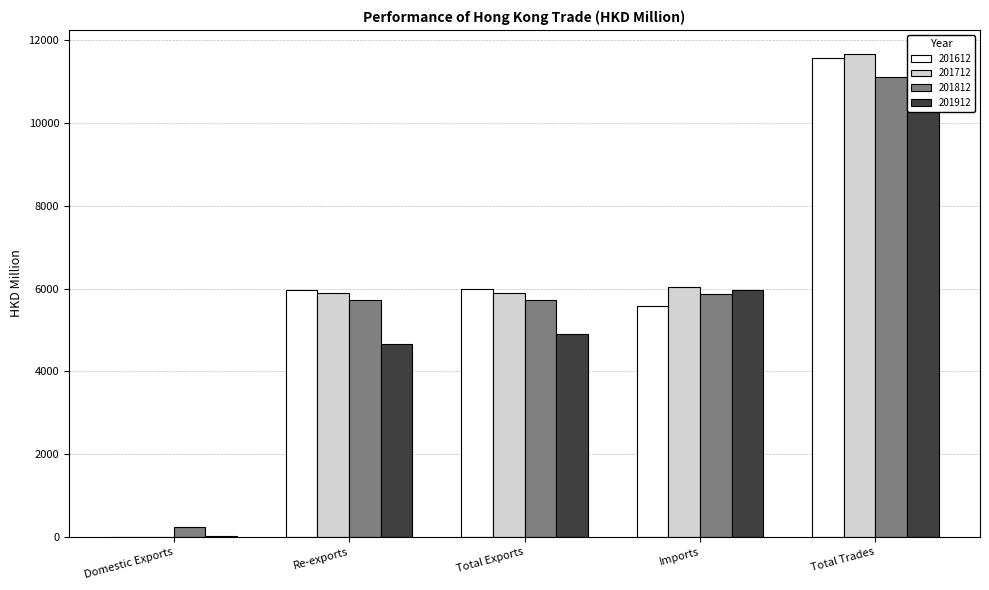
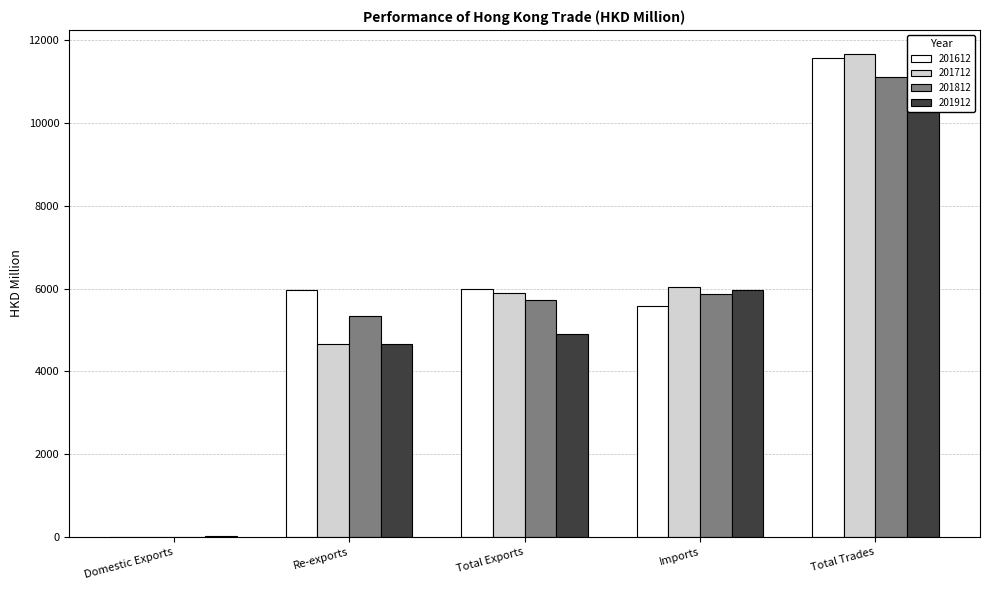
  {
    "201612": {
      "Re-exports": 6000,
      "Total Exports": 6000,
      "Imports": 5600,
      "Total Trades": 11600
    },
    "201712": {
-     "Re-exports": 5900,
+     "Re-exports": 4700,
      "Total Exports": 5900,
      "Imports": 6000,
      "Total Trades": 11700
    },
    "201812": {
-     "Domestic Exports": 200,
-     "Re-exports": 5700,
+     "Domestic Exports": 0,
+     "Re-exports": 5300,
      "Total Exports": 5700,
      "Imports": 5900,
      "Total Trades": 11100
    },
    "201912": {
      "Re-exports": 4700,
      "Total Exports": 4900,
      "Imports": 6000
    }
  }
